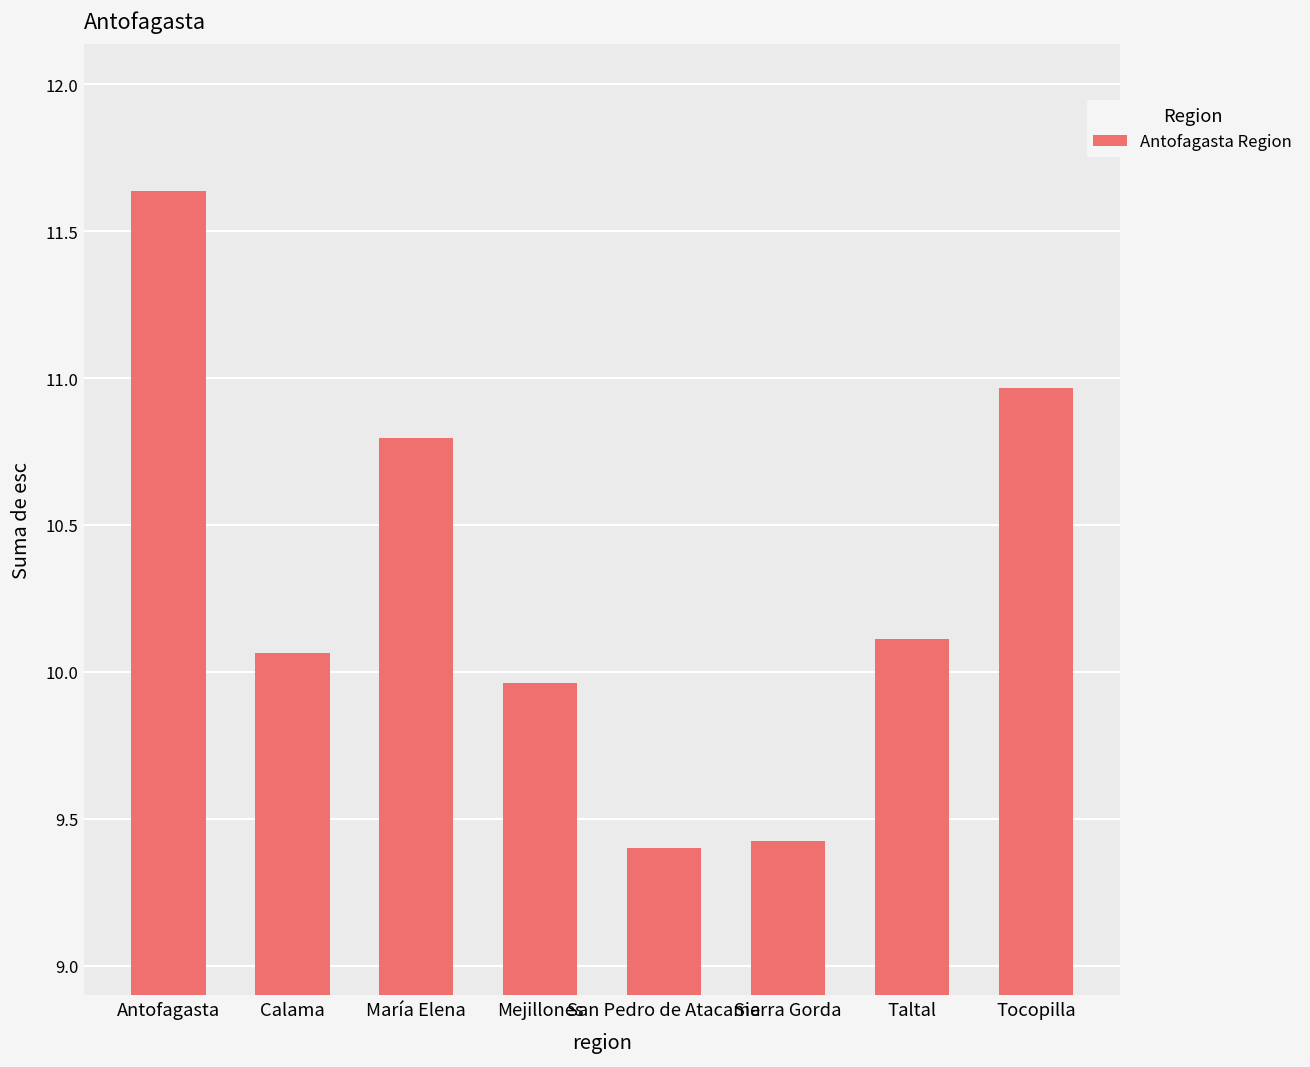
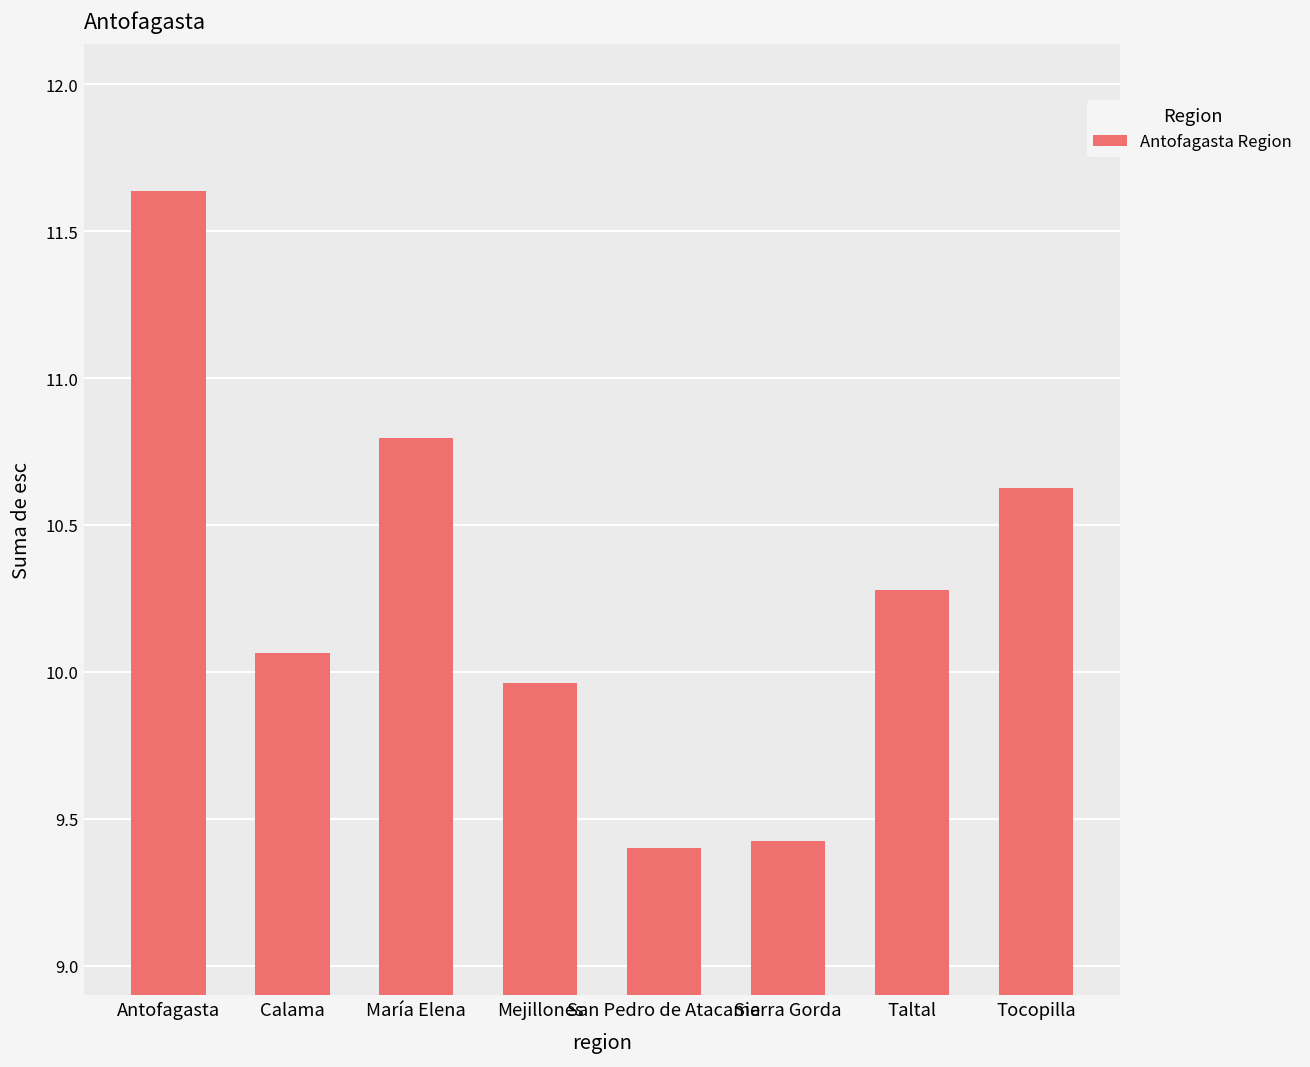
  {
    "Antofagasta": 11.64,
    "Calama": 10.07,
    "María Elena": 10.80,
    "San Pedro de Atacama": 9.40,
-   "Taltal": 10.11,
-   "Tocopilla": 10.97
+   "Taltal": 10.28,
+   "Tocopilla": 10.63
  }
